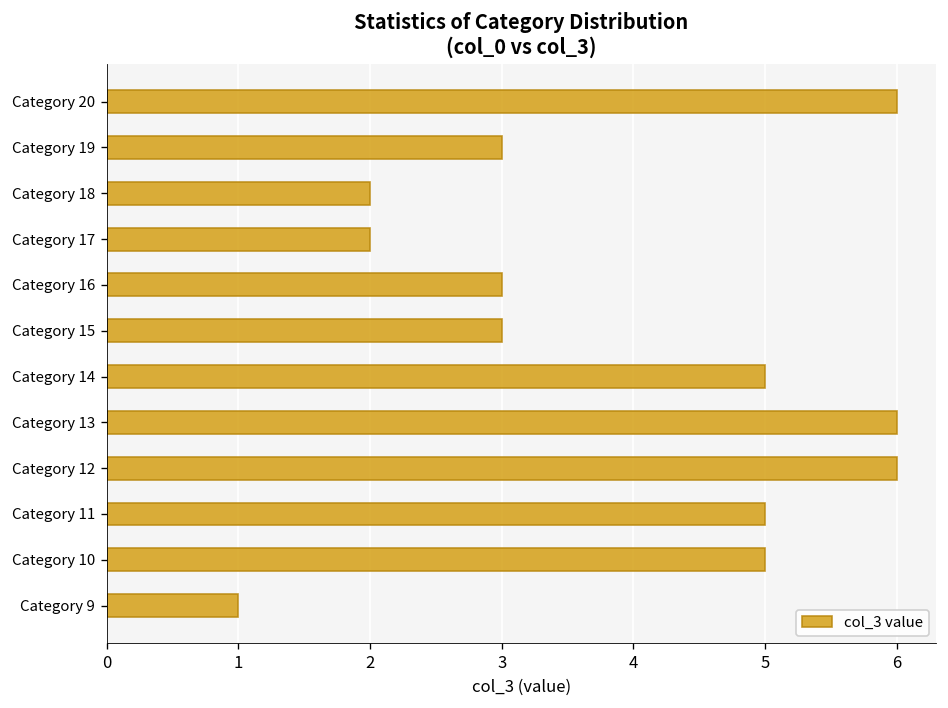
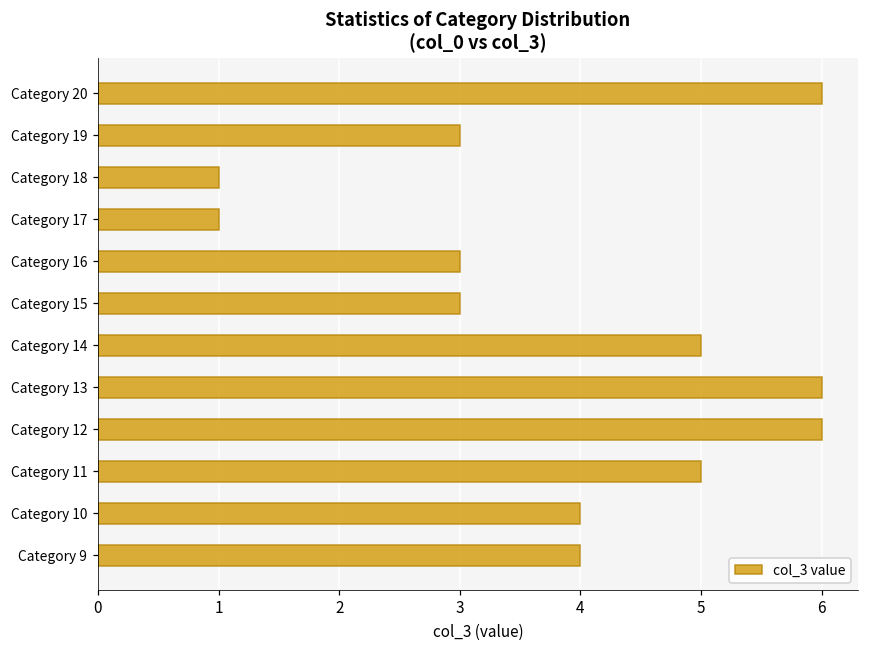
  {
    "Category 20": 6,
    "Category 19": 3,
-   "Category 18": 2,
-   "Category 17": 2,
+   "Category 18": 1,
+   "Category 17": 1,
    "Category 16": 3,
    "Category 15": 3,
    "Category 14": 5,
    "Category 13": 6,
    "Category 12": 6,
    "Category 11": 5,
-   "Category 10": 5,
-   "Category 9": 1
+   "Category 10": 4,
+   "Category 9": 4
  }
